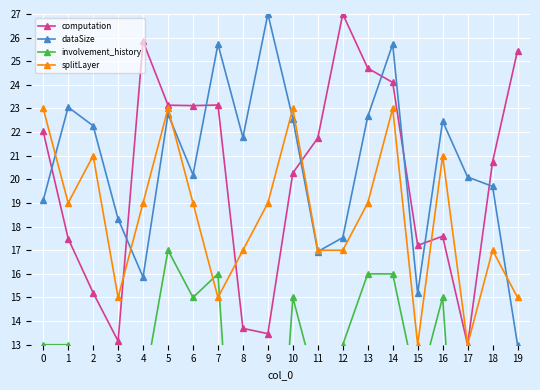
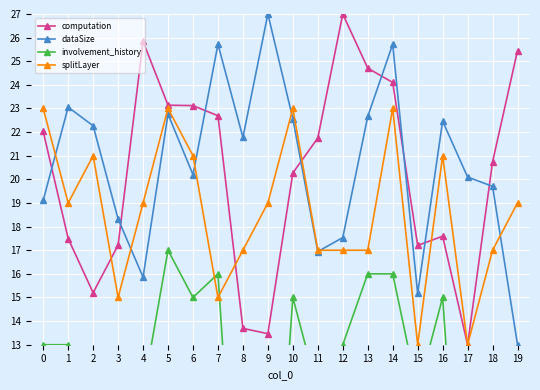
  {
    "computation": {
      "0": 22.0,
      "1": 17.5,
      "2": 15.2,
-     "3": 13.2,
+     "3": 17.2,
      "5": 23.1,
      "6": 23.1,
-     "7": 23.1,
+     "7": 22.7,
      "8": 13.7,
      "9": 13.5,
      "10": 20.3,
      "11": 21.7,
      "12": 27.0,
      "13": 24.7,
      "14": 24.1,
      "15": 17.2,
      "16": 17.6,
      "18": 20.7,
      "19": 25.4
    },
    "dataSize": {
      "0": 19.1,
      "1": 23.1,
      "2": 22.3,
      "3": 18.3,
      "4": 15.9,
      "5": 22.8,
      "6": 20.2,
      "7": 25.7,
      "8": 21.8,
      "9": 27.0,
      "10": 22.6,
      "12": 17.5,
      "13": 22.7,
      "14": 25.7,
      "15": 15.2,
      "16": 22.5,
      "17": 20.1,
      "18": 19.7,
      "19": 13.0
    },
    "involvement_history": {
      "0": 13.0,
      "1": 13.0,
      "5": 17.0,
      "6": 15.0,
      "7": 16.0,
      "10": 15.0,
      "12": 13.0,
      "13": 16.0,
      "14": 16.0,
      "16": 15.0
    },
    "splitLayer": {
      "0": 23.0,
      "1": 19.0,
      "2": 21.0,
      "3": 15.0,
      "4": 19.0,
      "5": 23.0,
-     "6": 19.0,
+     "6": 21.0,
      "7": 15.0,
      "8": 17.0,
      "9": 19.0,
      "10": 23.0,
      "12": 17.0,
-     "13": 19.0,
+     "13": 17.0,
      "14": 23.0,
      "15": 13.0,
      "16": 21.0,
      "18": 17.0,
-     "19": 15.0
+     "19": 19.0
    }
  }
